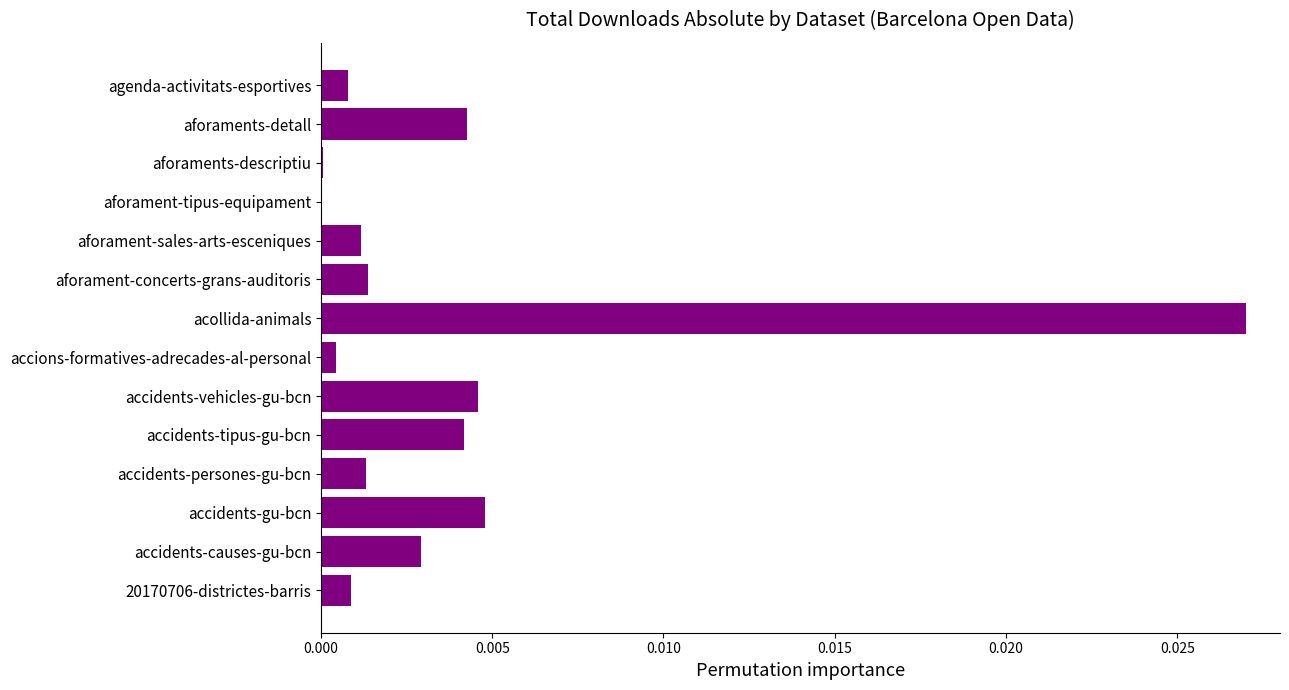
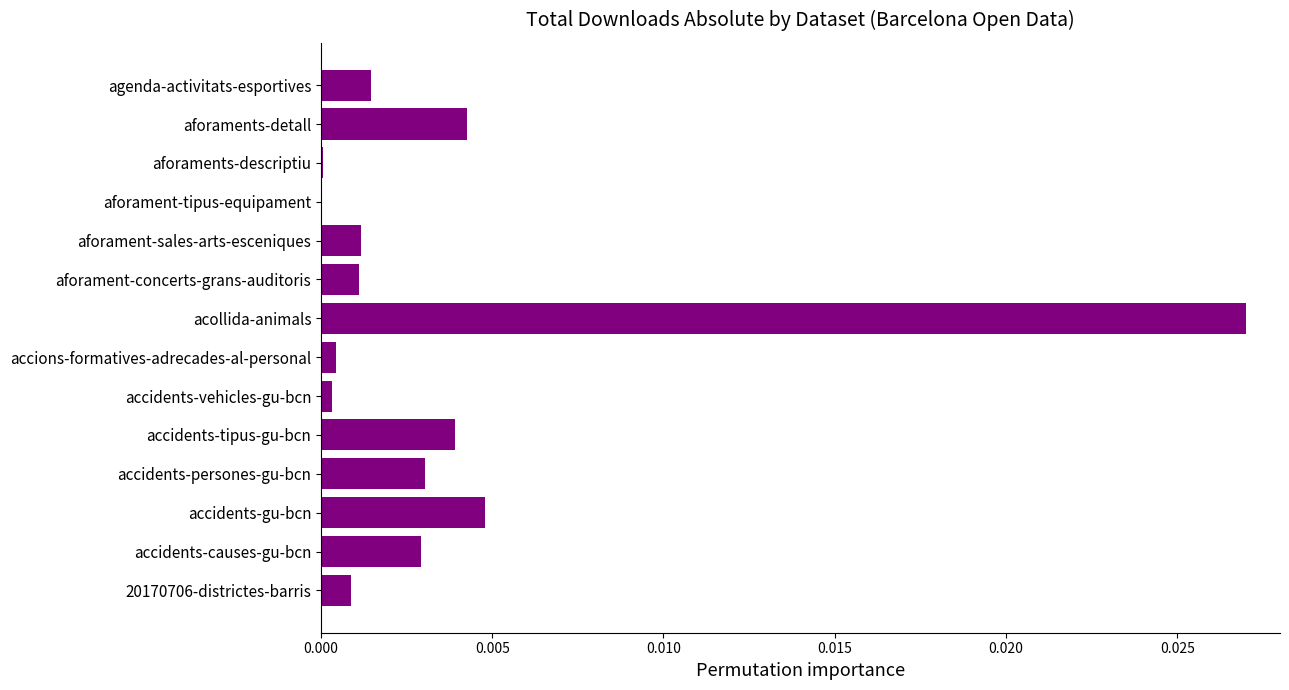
  {
-   "agenda-activitats-esportives": 0.0008,
+   "agenda-activitats-esportives": 0.0015,
    "aforaments-detall": 0.0043,
    "aforament-sales-arts-esceniques": 0.0012,
-   "aforament-concerts-grans-auditoris": 0.0014,
+   "aforament-concerts-grans-auditoris": 0.0011,
    "acollida-animals": 0.0270,
    "accions-formatives-adrecades-al-personal": 0.0004,
-   "accidents-vehicles-gu-bcn": 0.0046,
-   "accidents-tipus-gu-bcn": 0.0042,
-   "accidents-persones-gu-bcn": 0.0013,
+   "accidents-vehicles-gu-bcn": 0.0003,
+   "accidents-tipus-gu-bcn": 0.0039,
+   "accidents-persones-gu-bcn": 0.0030,
    "accidents-gu-bcn": 0.0048,
    "accidents-causes-gu-bcn": 0.0029,
    "20170706-districtes-barris": 0.0009
  }
